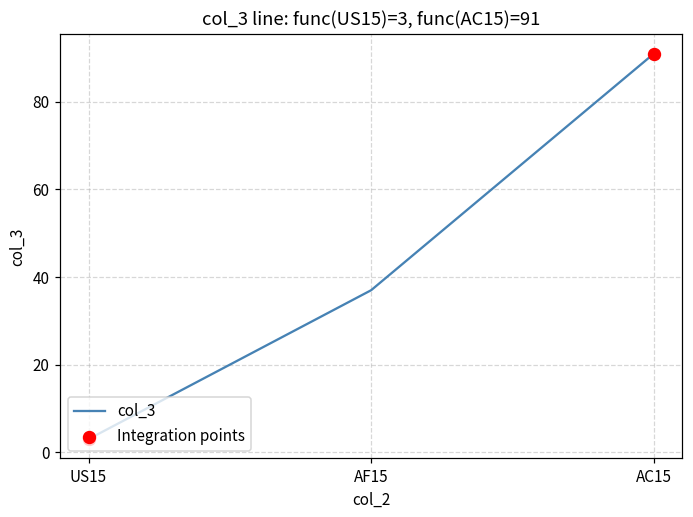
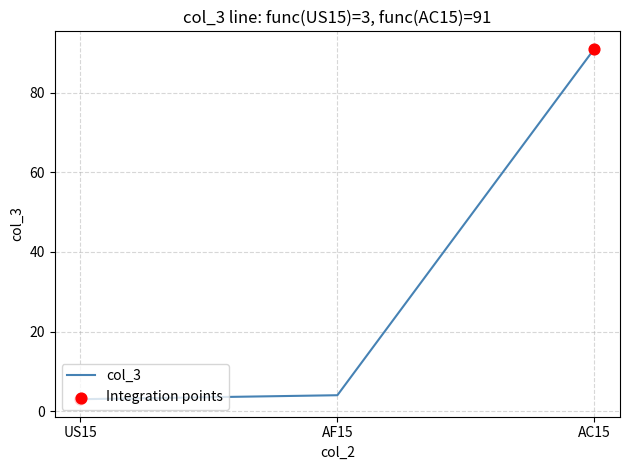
  {
    "col_3": {
-     "AF15": 37
+     "AF15": 4
    }
  }
